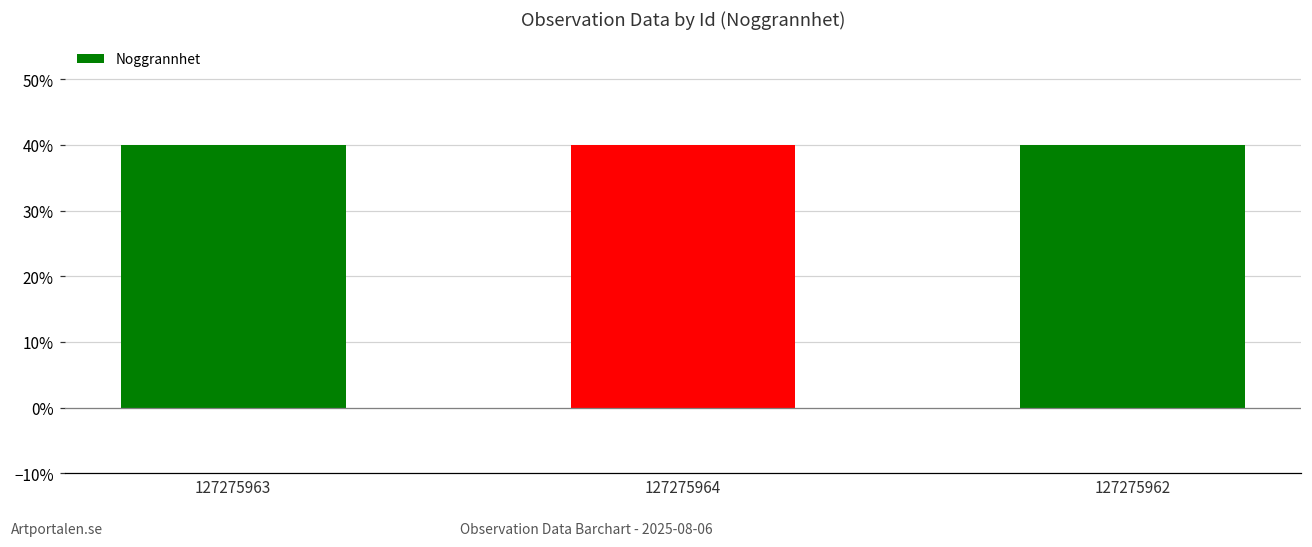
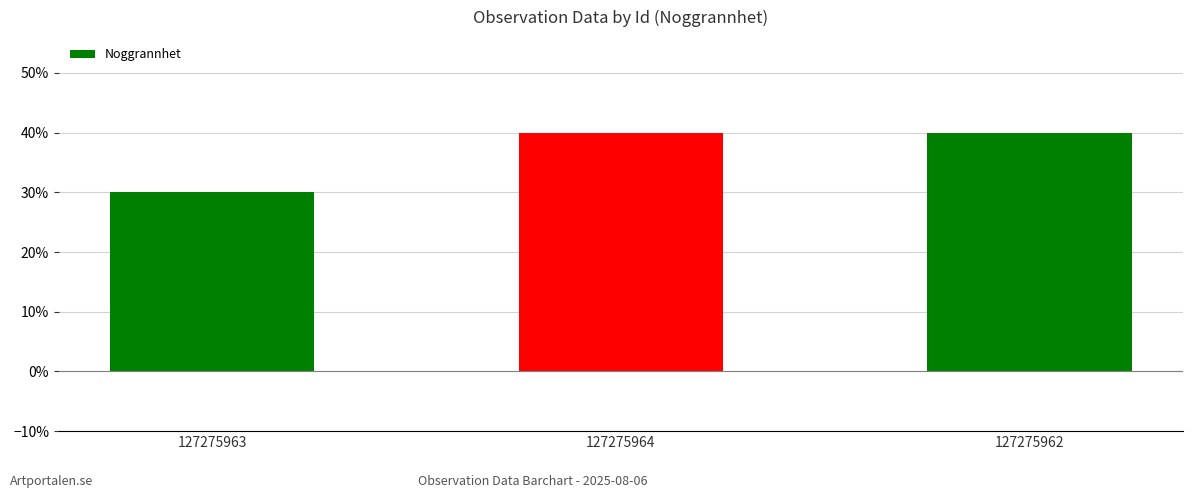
  {
-   "127275963": "40%",
+   "127275963": "30%",
    "127275964": "40%",
    "127275962": "40%"
  }
